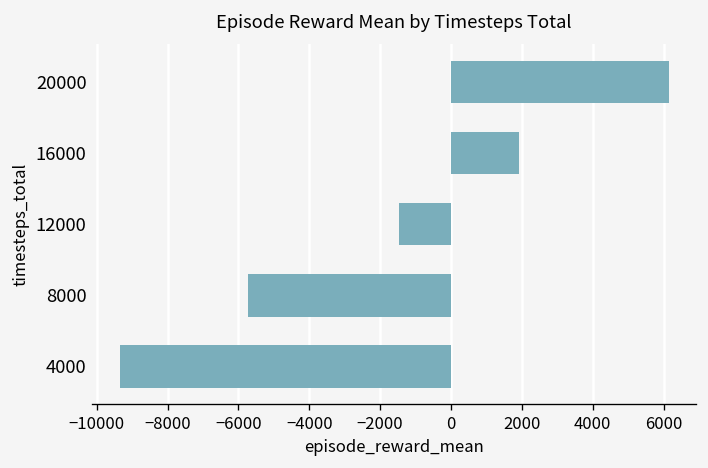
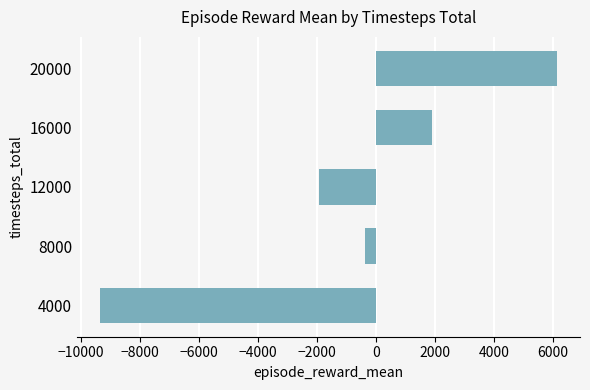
  {
    "20000": 6100,
    "16000": 1900,
-   "12000": -1500,
-   "8000": -5700,
+   "12000": -1900,
+   "8000": -400,
    "4000": -9400
  }
